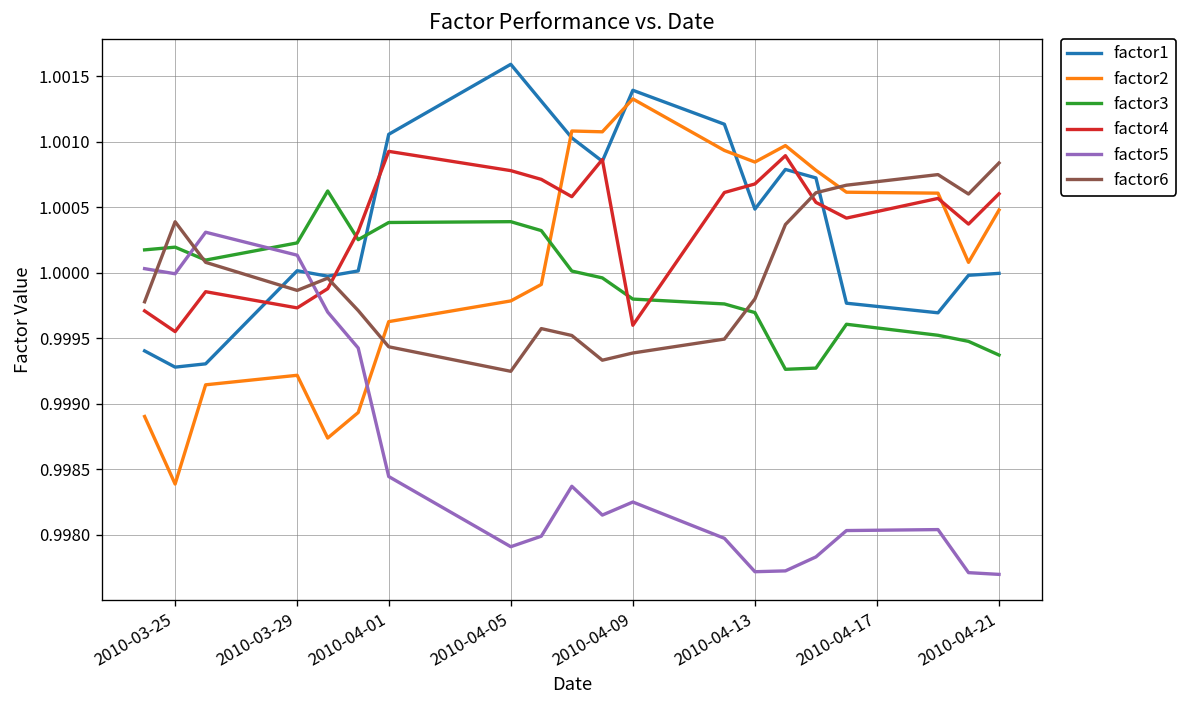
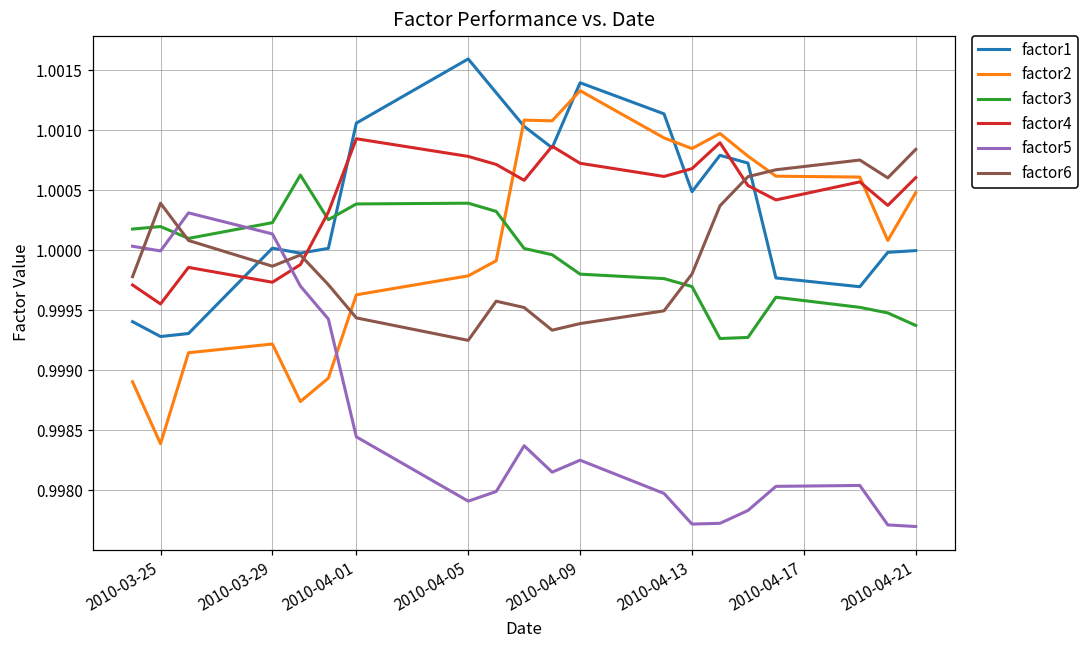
  {
    "factor1": {
      "2010-03-25": 0.99928,
      "2010-03-29": 1.00002,
      "2010-04-01": 1.00106,
      "2010-04-05": 1.00159,
      "2010-04-09": 1.00139,
      "2010-04-13": 1.00049,
      "2010-04-21": 1.00000
    },
    "factor2": {
      "2010-03-25": 0.99839,
      "2010-03-29": 0.99922,
      "2010-04-01": 0.99963,
      "2010-04-05": 0.99979,
      "2010-04-09": 1.00133,
      "2010-04-13": 1.00085,
      "2010-04-21": 1.00048
    },
    "factor3": {
      "2010-03-25": 1.00020,
      "2010-03-29": 1.00023,
      "2010-04-01": 1.00038,
      "2010-04-05": 1.00039,
      "2010-04-09": 0.99980,
      "2010-04-13": 0.99970,
      "2010-04-21": 0.99937
    },
    "factor4": {
      "2010-03-25": 0.99955,
      "2010-03-29": 0.99973,
      "2010-04-01": 1.00093,
      "2010-04-05": 1.00078,
-     "2010-04-09": 0.99960,
+     "2010-04-09": 1.00072,
      "2010-04-13": 1.00068,
      "2010-04-21": 1.00060
    },
    "factor5": {
      "2010-03-25": 0.99999,
      "2010-03-29": 1.00013,
      "2010-04-01": 0.99844,
      "2010-04-05": 0.99791,
      "2010-04-09": 0.99825,
      "2010-04-13": 0.99772,
      "2010-04-21": 0.99770
    },
    "factor6": {
      "2010-03-25": 1.00039,
      "2010-03-29": 0.99987,
      "2010-04-01": 0.99944,
      "2010-04-05": 0.99925,
      "2010-04-09": 0.99939,
      "2010-04-13": 0.99980,
      "2010-04-21": 1.00084
    }
  }
